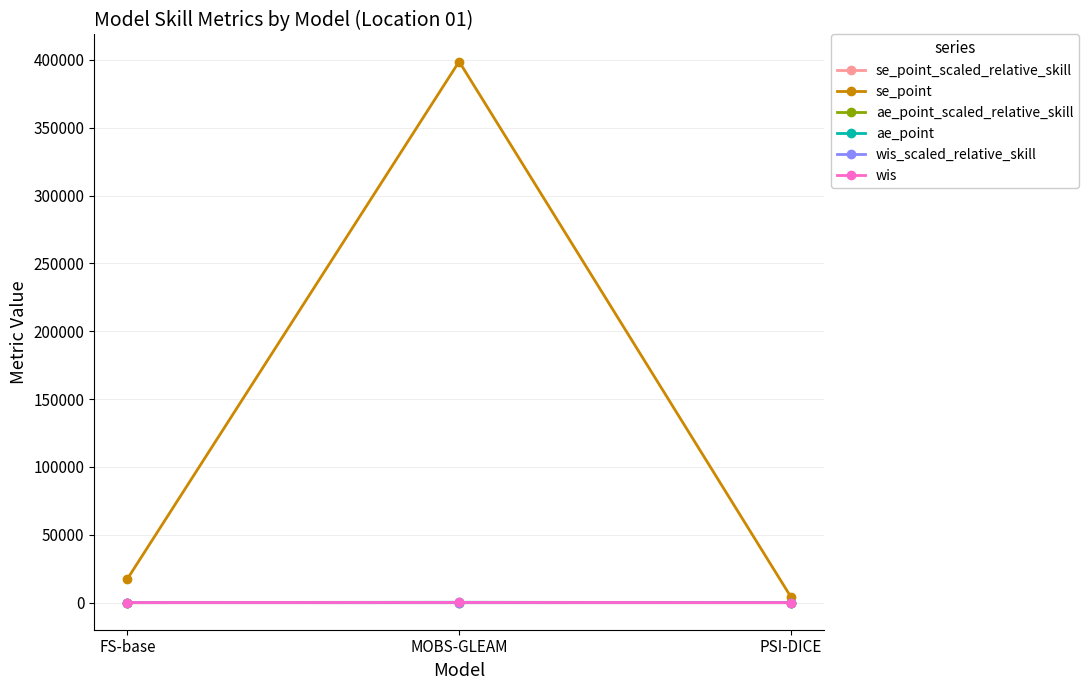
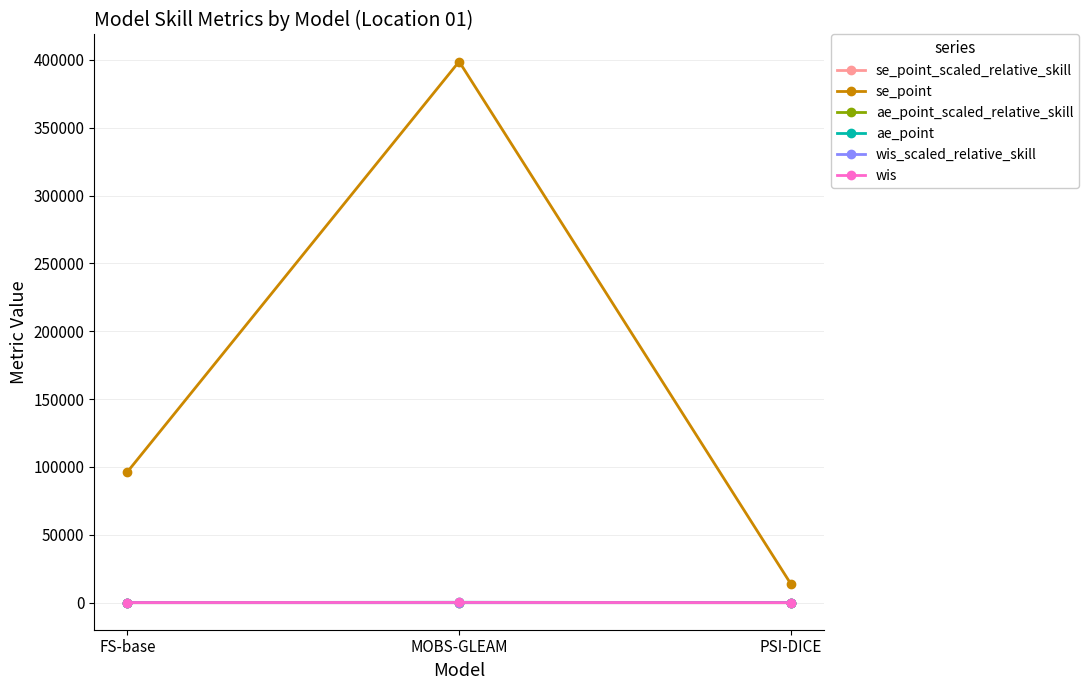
  {
    "se_point": {
-     "FS-base": 18000,
+     "FS-base": 96000,
      "MOBS-GLEAM": 399000,
-     "PSI-DICE": 4000
+     "PSI-DICE": 14000
    }
  }
